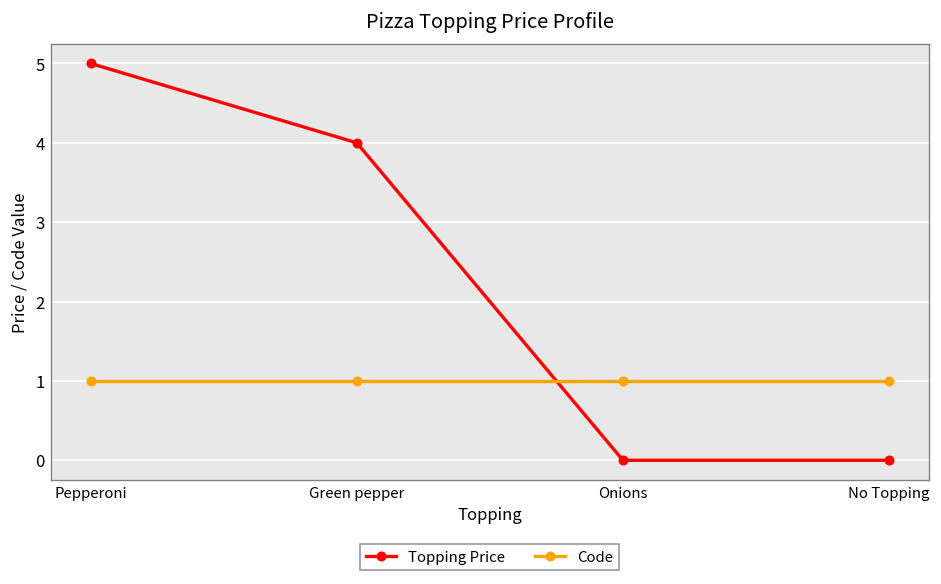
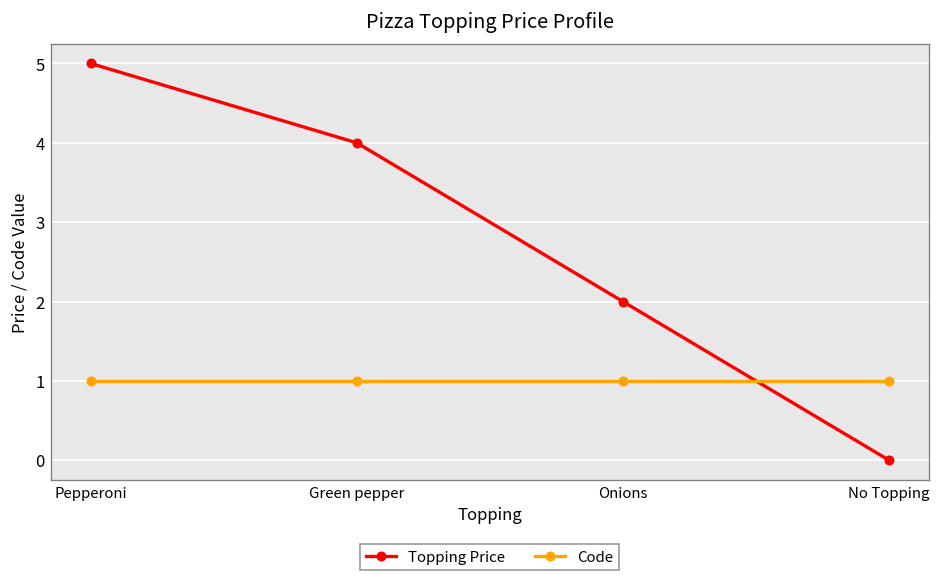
  {
    "Topping Price": {
      "Pepperoni": 5,
      "Green pepper": 4,
-     "Onions": 0,
+     "Onions": 2,
      "No Topping": 0
    },
    "Code": {
      "Pepperoni": 1,
      "Green pepper": 1,
      "Onions": 1,
      "No Topping": 1
    }
  }
